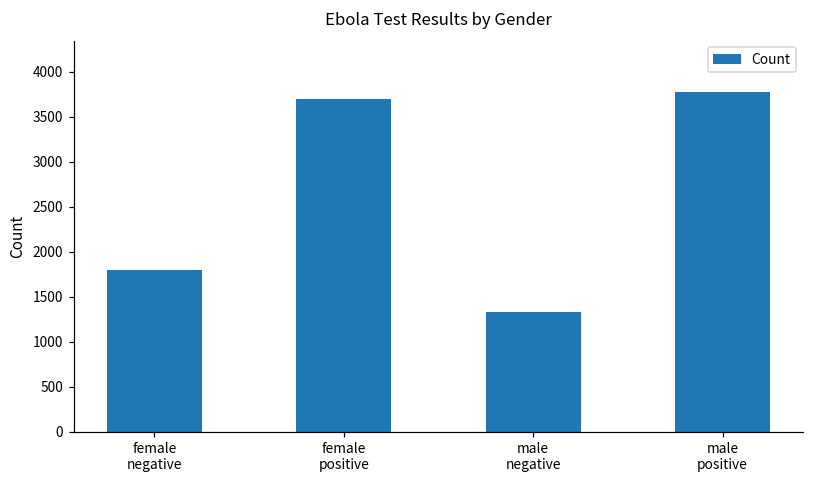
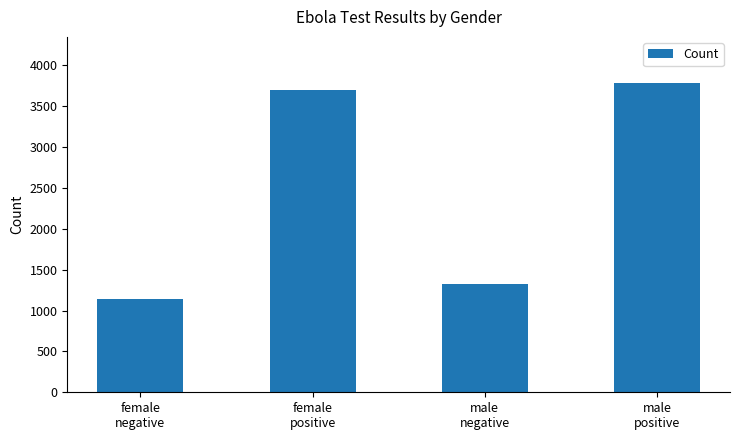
  {
-   "female negative": 1800,
+   "female negative": 1100,
    "female positive": 3700,
    "male negative": 1300,
    "male positive": 3800
  }
